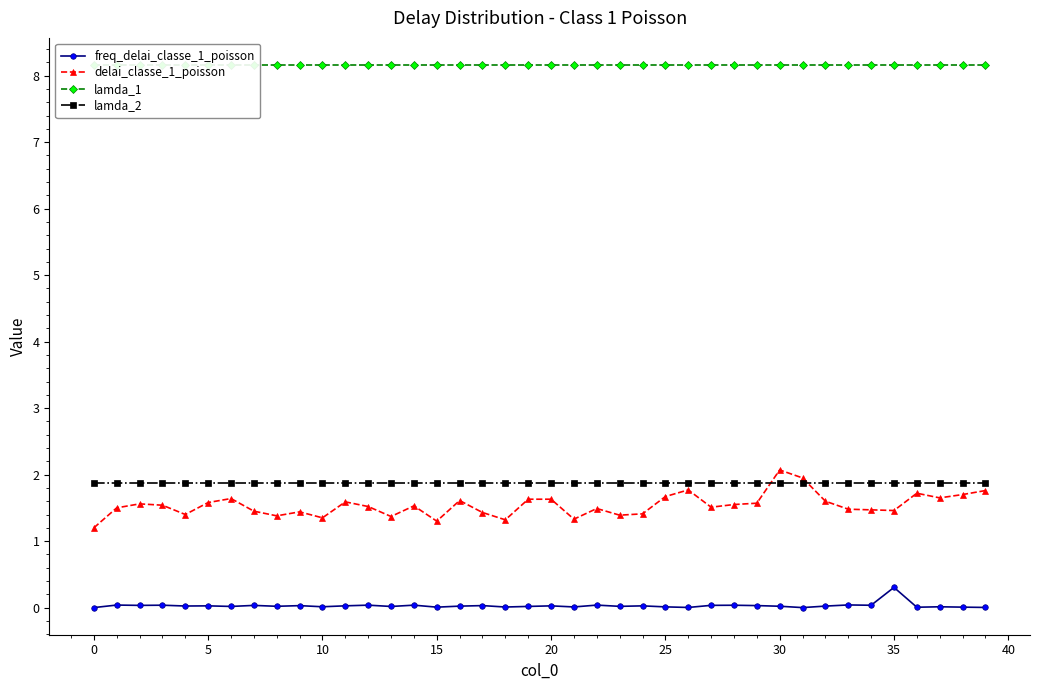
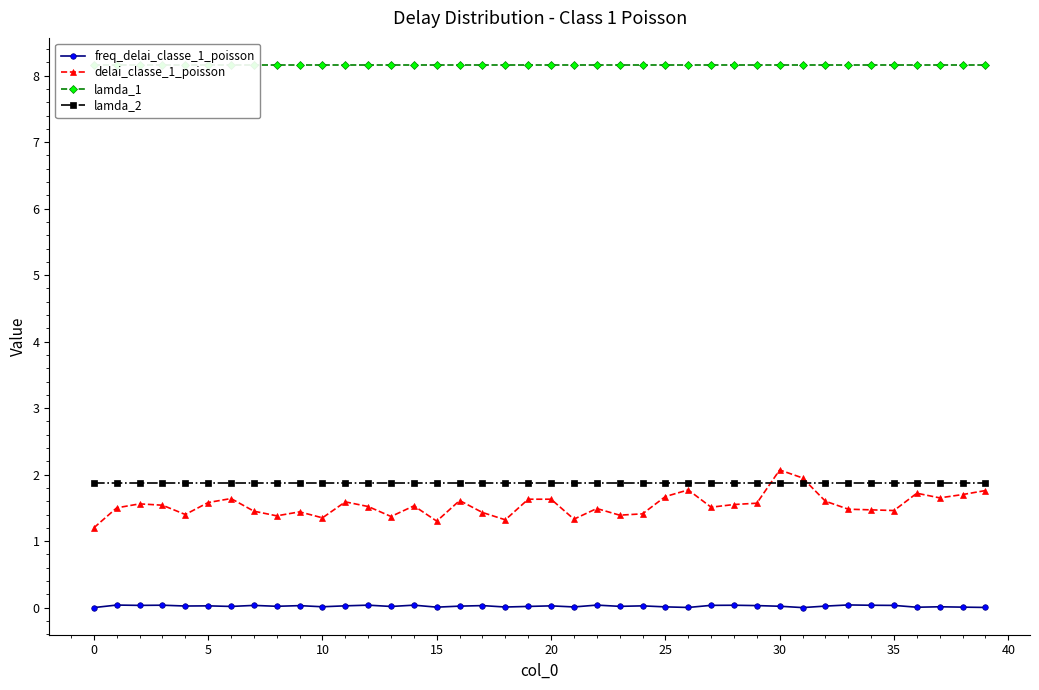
  {
    "freq_delai_classe_1_poisson": {
      "0": 0.0,
      "5": 0.0,
      "10": 0.0,
      "15": 0.0,
      "20": 0.0,
      "25": 0.0,
      "30": 0.0,
-     "35": 0.3
+     "35": 0.0
    },
    "delai_classe_1_poisson": {
      "0": 1.2,
      "5": 1.6,
      "10": 1.4,
      "15": 1.3,
      "20": 1.6,
      "25": 1.7,
      "30": 2.1,
      "35": 1.5
    },
    "lamda_1": {
      "10": 8.2,
      "15": 8.2,
      "20": 8.2,
      "25": 8.2,
      "30": 8.2,
      "35": 8.2
    },
    "lamda_2": {
      "0": 1.9,
      "5": 1.9,
      "10": 1.9,
      "15": 1.9,
      "20": 1.9,
      "25": 1.9,
      "30": 1.9,
      "35": 1.9
    }
  }
